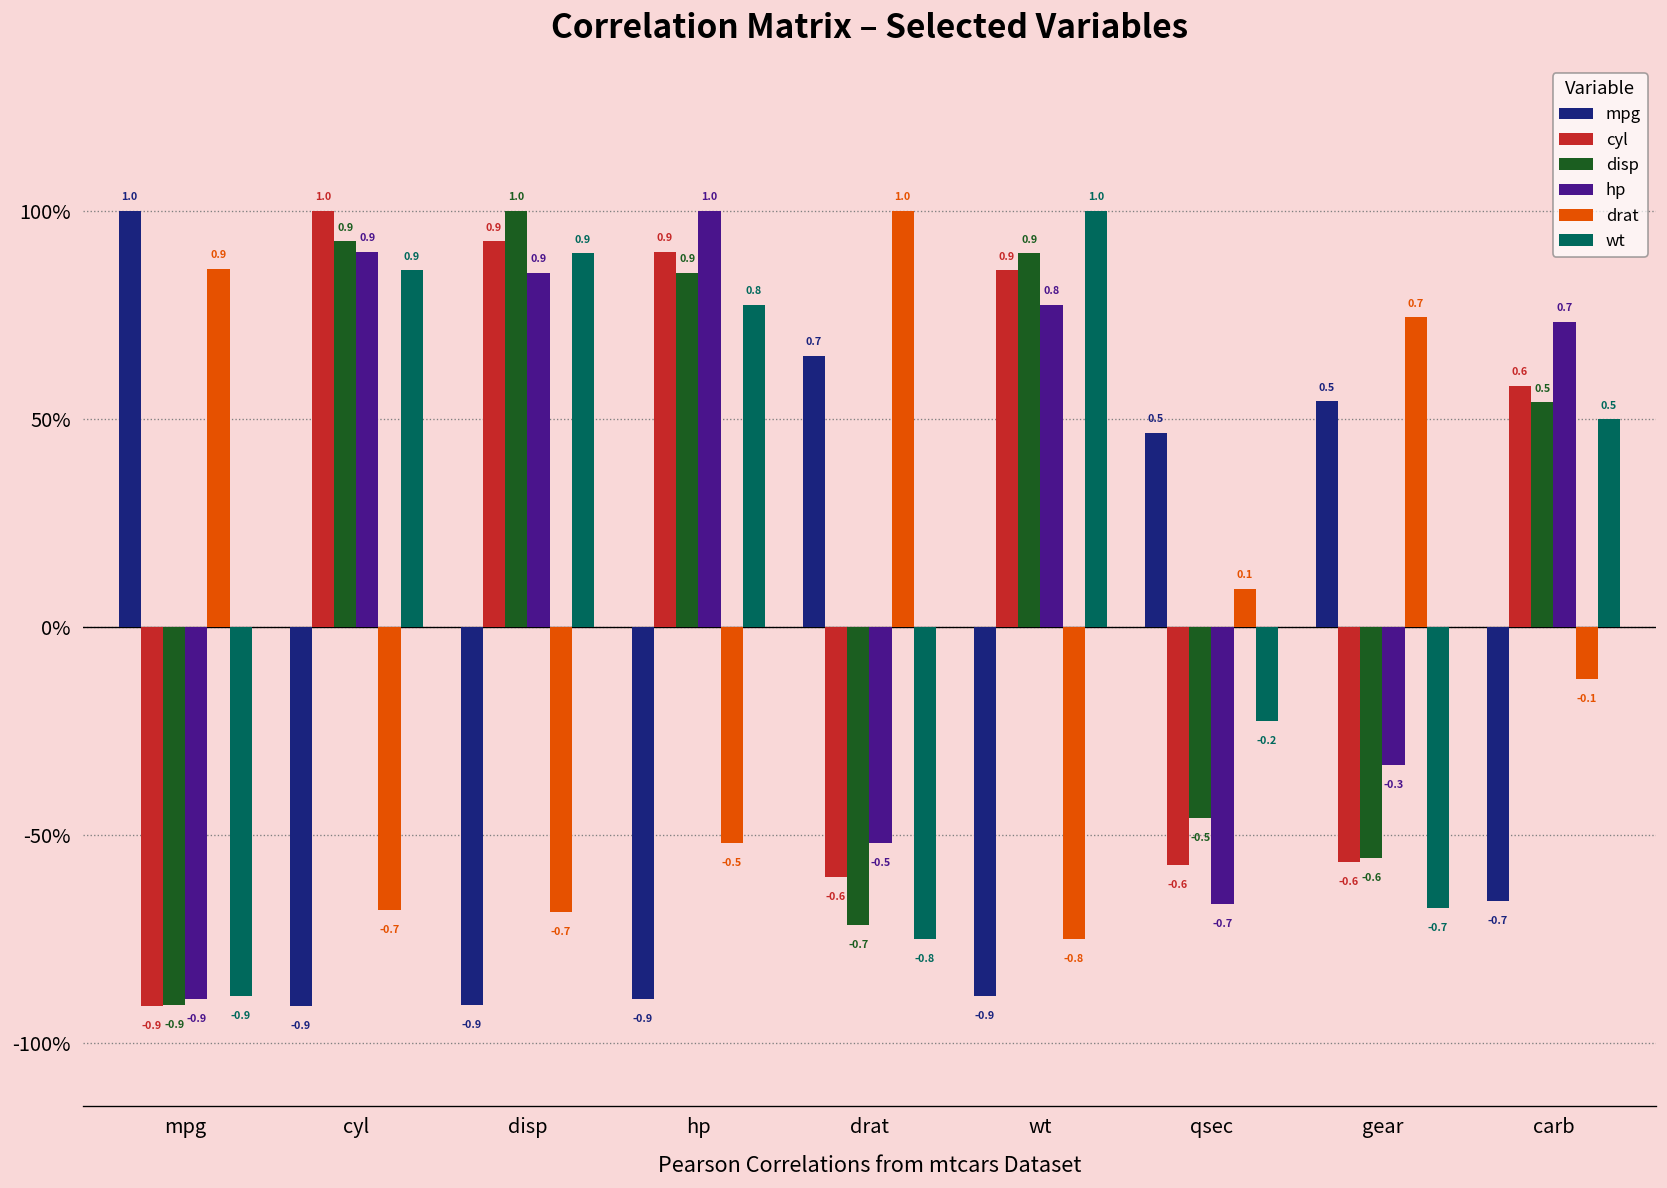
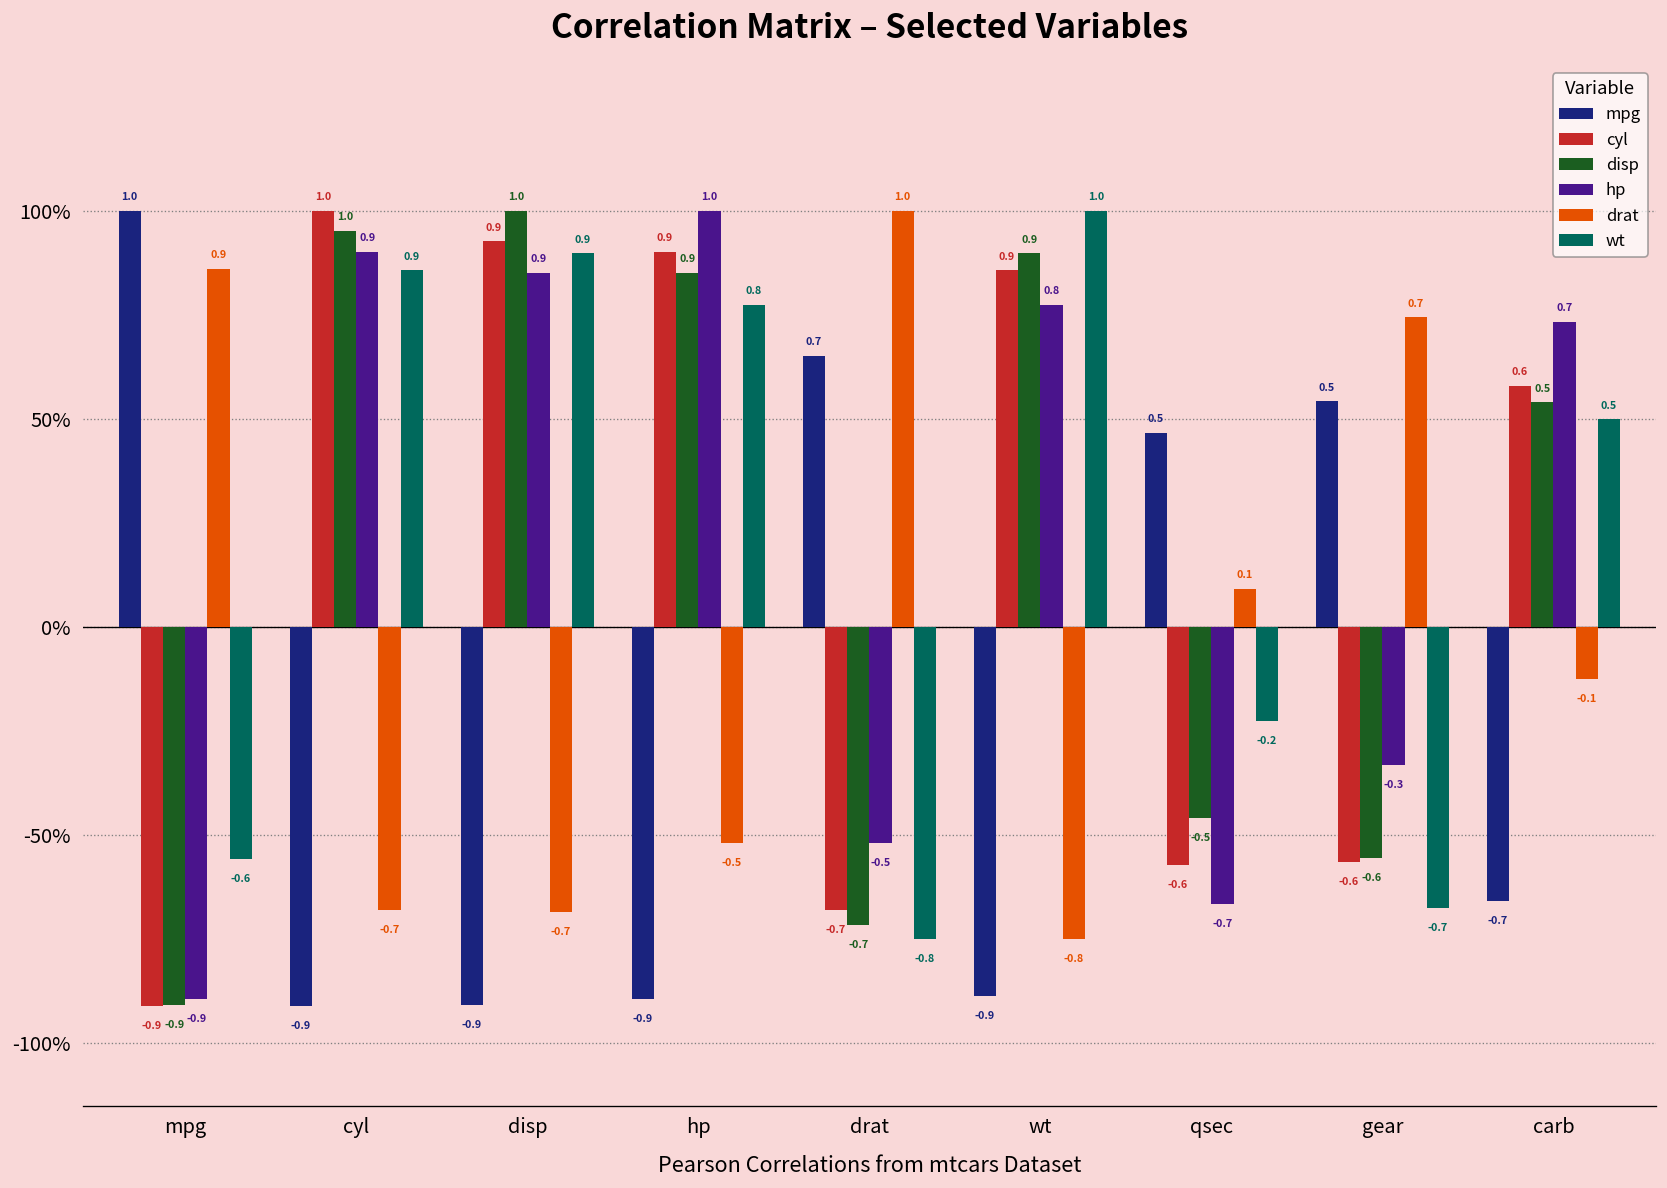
  {
    "cyl": {
      "mpg": -0.9,
      "cyl": 1.0,
      "disp": 0.9,
      "hp": 0.9,
-     "drat": -0.6,
+     "drat": -0.7,
      "wt": 0.9,
      "qsec": -0.6,
      "gear": -0.6,
      "carb": 0.6
    },
    "disp": {
      "mpg": -0.9,
-     "cyl": 0.9,
+     "cyl": 1.0,
      "disp": 1.0,
      "hp": 0.9,
      "drat": -0.7,
      "wt": 0.9,
      "qsec": -0.5,
      "gear": -0.6,
      "carb": 0.5
    },
    "drat": {
      "mpg": 0.9,
      "cyl": -0.7,
      "disp": -0.7,
      "hp": -0.5,
      "drat": 1.0,
      "wt": -0.8,
      "qsec": 0.1,
      "gear": 0.7,
      "carb": -0.1
    },
    "wt": {
-     "mpg": -0.9,
+     "mpg": -0.6,
      "cyl": 0.9,
      "disp": 0.9,
      "hp": 0.8,
      "drat": -0.8,
      "wt": 1.0,
      "qsec": -0.2,
      "gear": -0.7,
      "carb": 0.5
    }
  }
